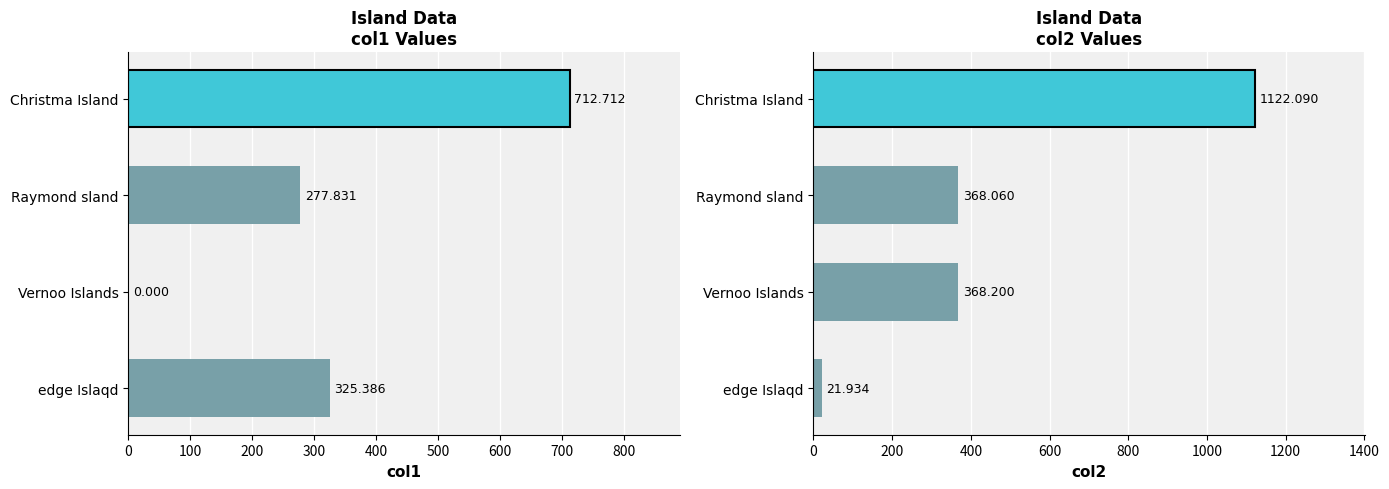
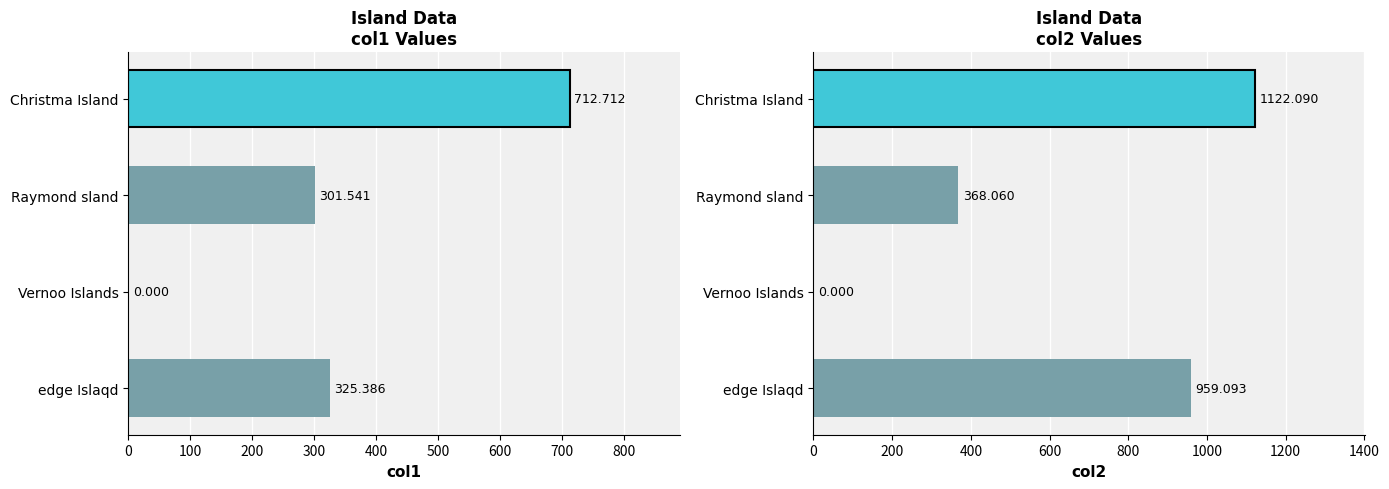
  {
    "Island Data col1 Values": {
      "Christma Island": 712.712,
-     "Raymond sland": 277.831,
+     "Raymond sland": 301.541,
      "Vernoo Islands": 0.000,
      "edge Islaqd": 325.386
    },
    "Island Data col2 Values": {
      "Christma Island": 1122.090,
      "Raymond sland": 368.060,
-     "Vernoo Islands": 368.200,
-     "edge Islaqd": 21.934
+     "Vernoo Islands": 0.000,
+     "edge Islaqd": 959.093
    }
  }
